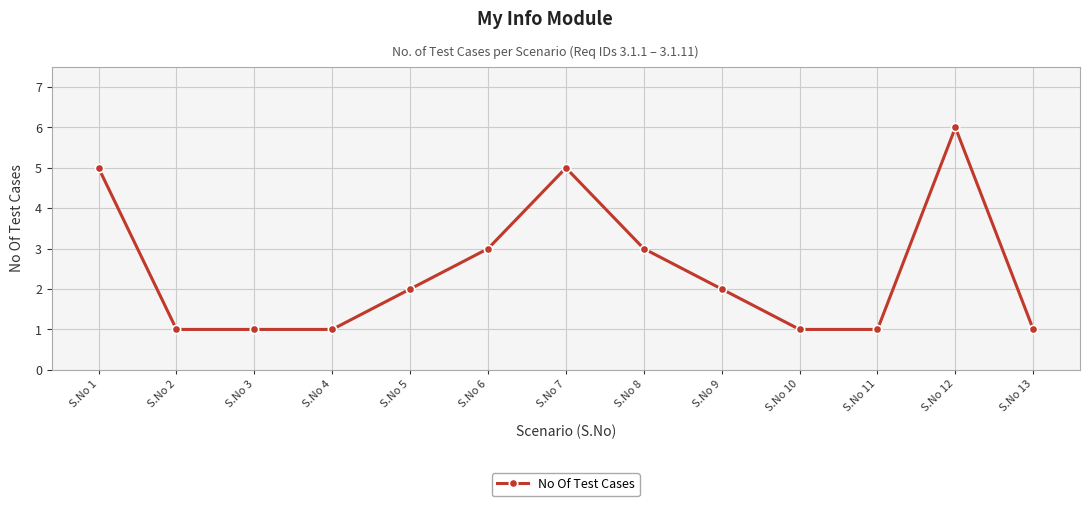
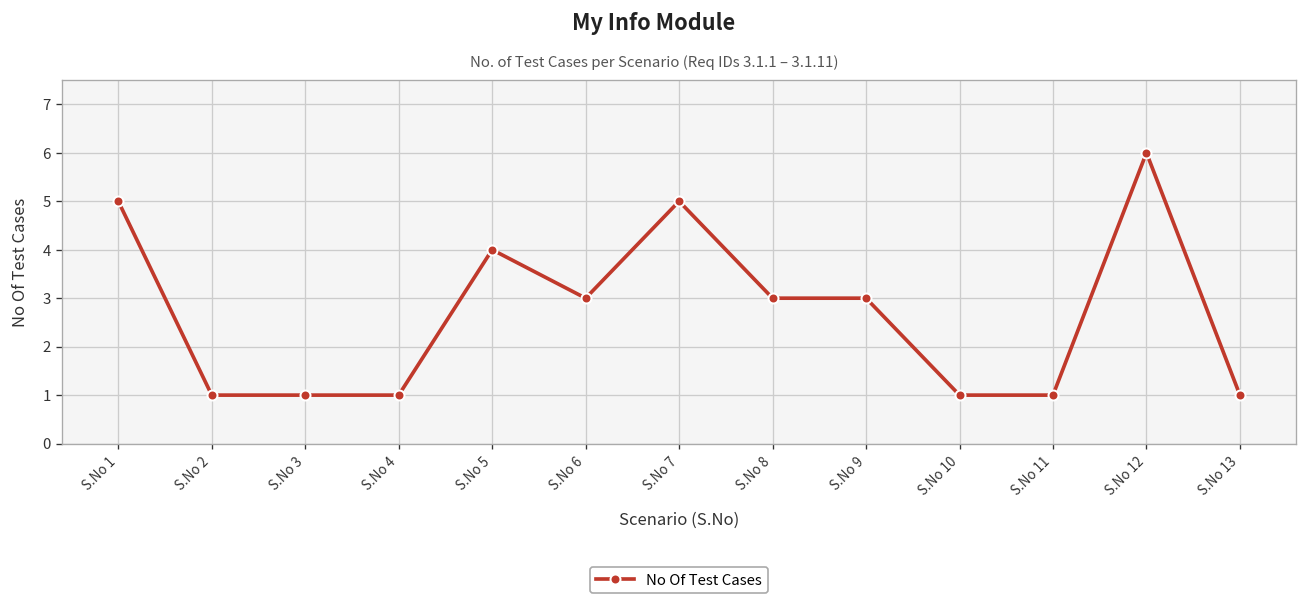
  {
    "S.No 1": 5,
    "S.No 2": 1,
    "S.No 3": 1,
    "S.No 4": 1,
-   "S.No 5": 2,
+   "S.No 5": 4,
    "S.No 6": 3,
    "S.No 7": 5,
    "S.No 8": 3,
-   "S.No 9": 2,
+   "S.No 9": 3,
    "S.No 10": 1,
    "S.No 11": 1,
    "S.No 12": 6,
    "S.No 13": 1
  }
